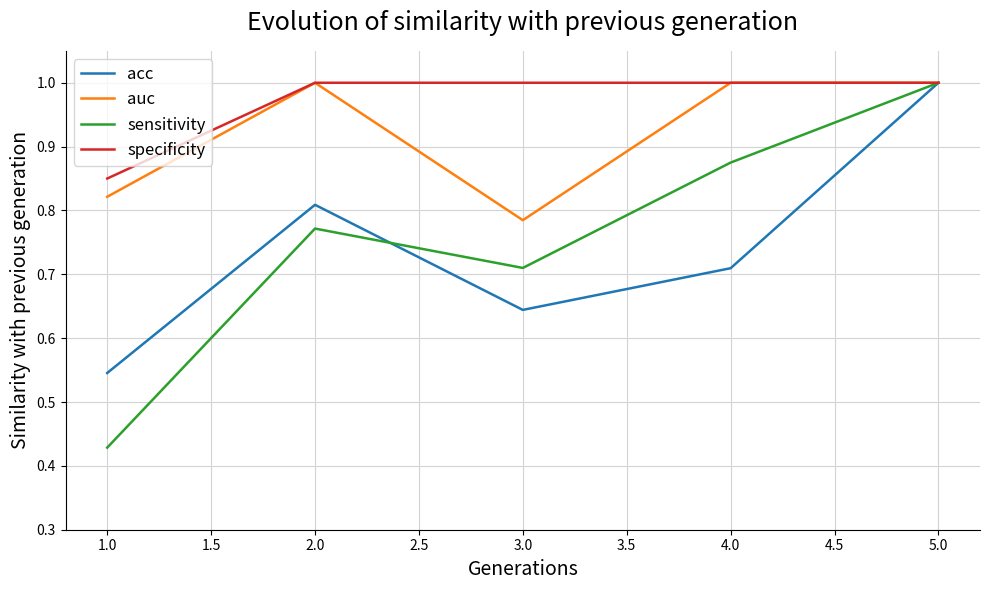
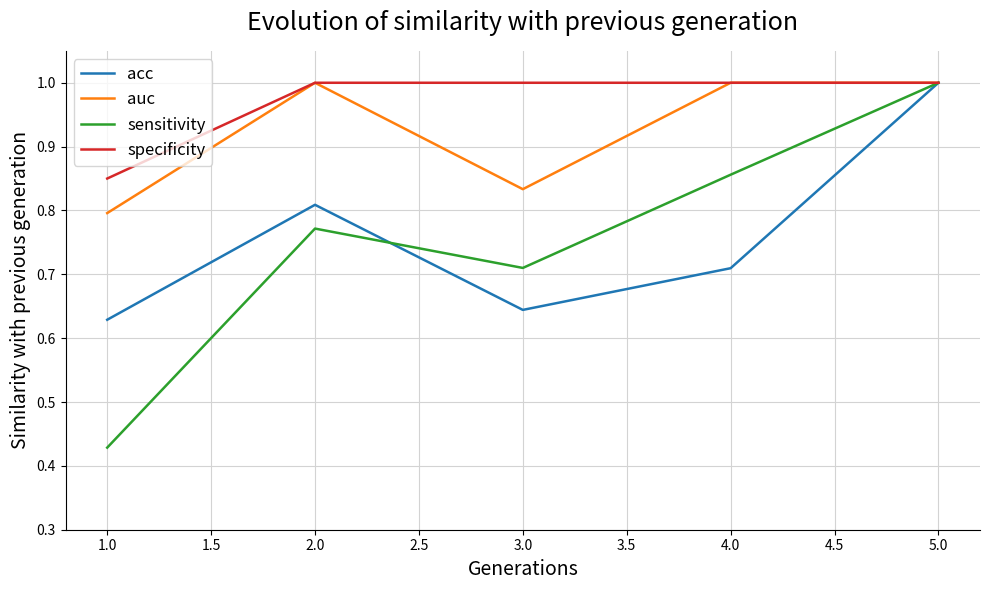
  {
    "acc": {
-     "1.0": 0.55,
+     "1.0": 0.63,
      "2.0": 0.81,
      "3.0": 0.64,
      "4.0": 0.71
    },
    "auc": {
-     "1.0": 0.82,
-     "3.0": 0.78
+     "1.0": 0.80,
+     "3.0": 0.83
    },
    "sensitivity": {
      "1.0": 0.43,
      "2.0": 0.77,
      "3.0": 0.71,
-     "4.0": 0.88
+     "4.0": 0.86
    },
    "specificity": {
      "1.0": 0.85,
      "3.0": 1.00
    }
  }
